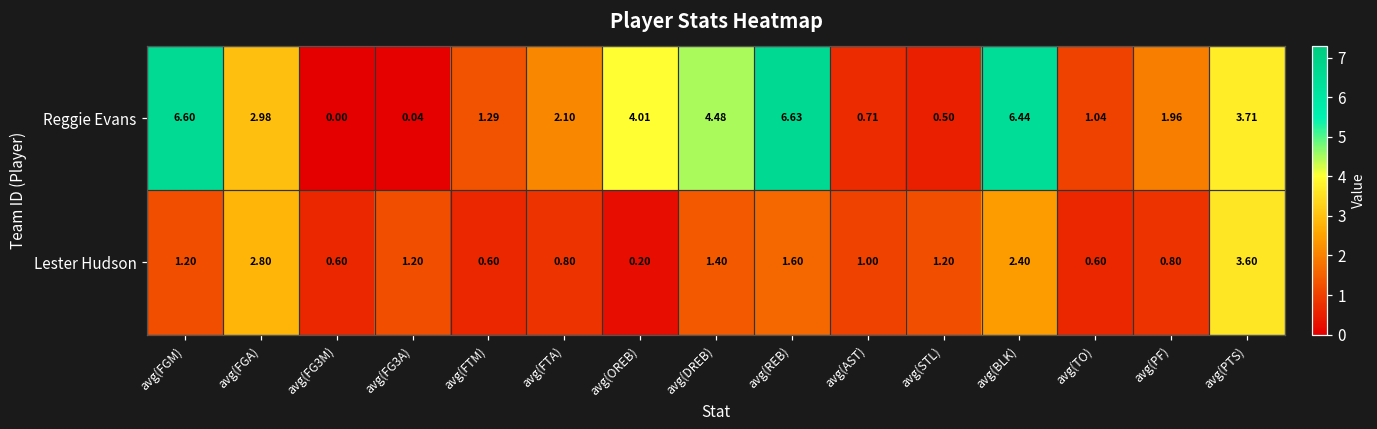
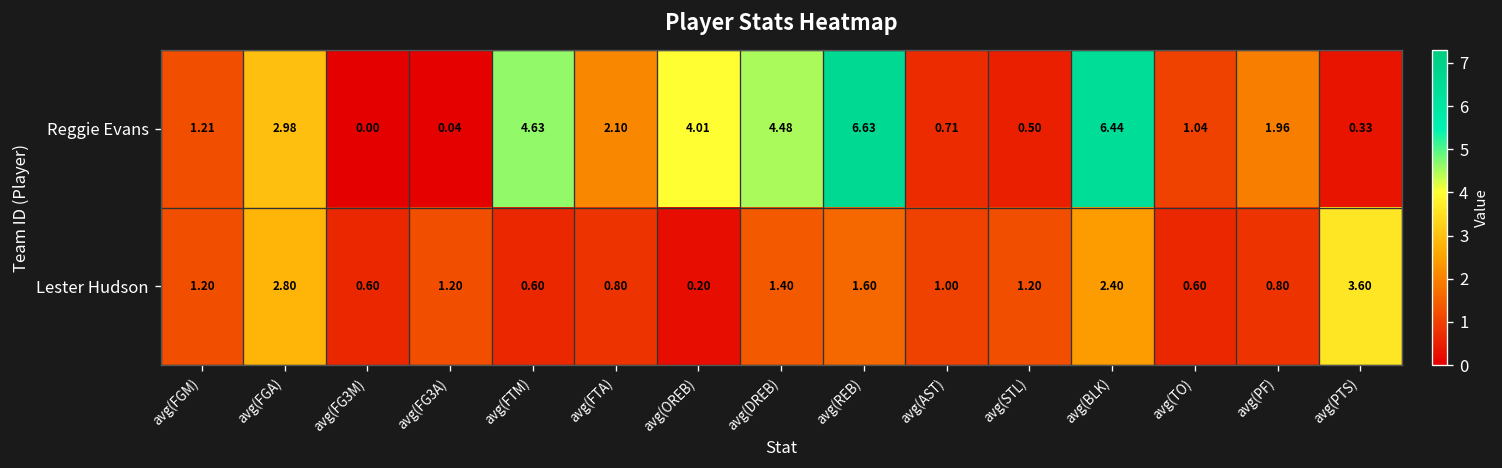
  {
    "Reggie Evans": {
-     "avg(FGM)": 6.60,
+     "avg(FGM)": 1.21,
      "avg(FGA)": 2.98,
      "avg(FG3M)": 0.00,
      "avg(FG3A)": 0.04,
-     "avg(FTM)": 1.29,
+     "avg(FTM)": 4.63,
      "avg(FTA)": 2.10,
      "avg(OREB)": 4.01,
      "avg(DREB)": 4.48,
      "avg(REB)": 6.63,
      "avg(AST)": 0.71,
      "avg(STL)": 0.50,
      "avg(BLK)": 6.44,
      "avg(TO)": 1.04,
      "avg(PF)": 1.96,
-     "avg(PTS)": 3.71
+     "avg(PTS)": 0.33
    },
    "Lester Hudson": {
      "avg(FGM)": 1.20,
      "avg(FGA)": 2.80,
      "avg(FG3M)": 0.60,
      "avg(FG3A)": 1.20,
      "avg(FTM)": 0.60,
      "avg(FTA)": 0.80,
      "avg(OREB)": 0.20,
      "avg(DREB)": 1.40,
      "avg(REB)": 1.60,
      "avg(AST)": 1.00,
      "avg(STL)": 1.20,
      "avg(BLK)": 2.40,
      "avg(TO)": 0.60,
      "avg(PF)": 0.80,
      "avg(PTS)": 3.60
    }
  }
